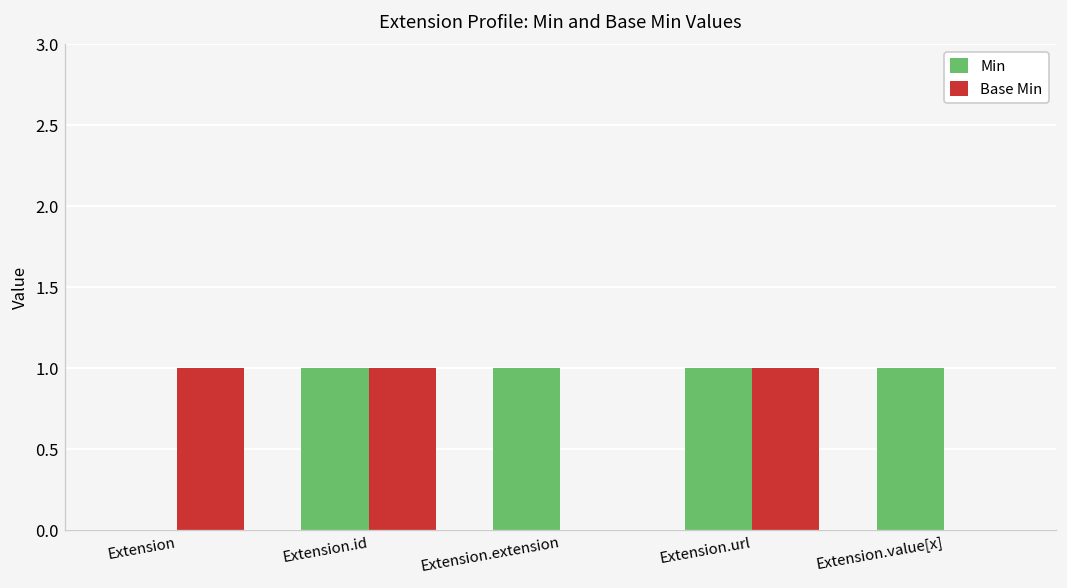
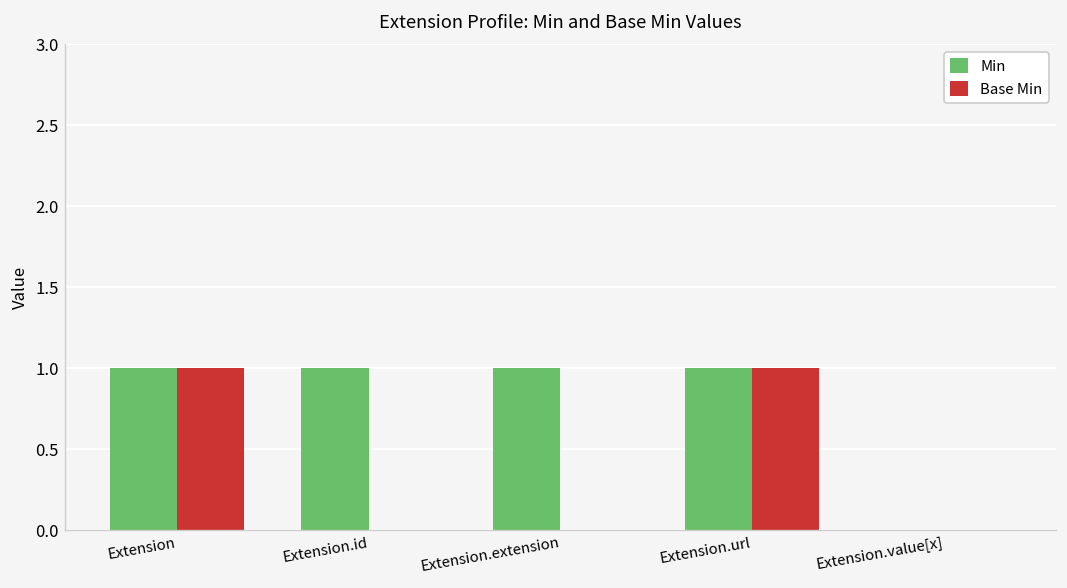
  {
    "Min": {
-     "Extension": 0,
+     "Extension": 1,
      "Extension.id": 1,
      "Extension.extension": 1,
      "Extension.url": 1,
-     "Extension.value[x]": 1
+     "Extension.value[x]": 0
    },
    "Base Min": {
      "Extension": 1,
-     "Extension.id": 1,
+     "Extension.id": 0,
      "Extension.extension": 0,
      "Extension.url": 1,
      "Extension.value[x]": 0
    }
  }
